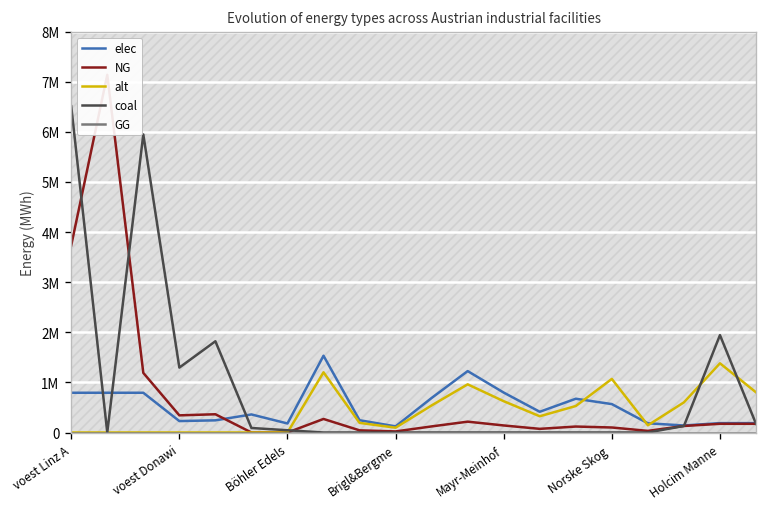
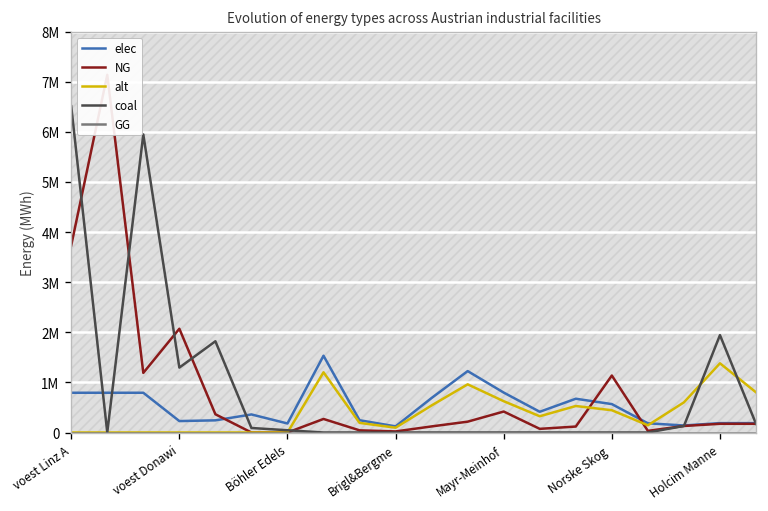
  {
    "NG": {
      "voest Linz A": 3700000,
-     "voest Donawi": 300000,
-     "Mayr-Meinhof": 100000,
-     "Norske Skog": 100000
+     "voest Donawi": 2100000,
+     "Mayr-Meinhof": 400000,
+     "Norske Skog": 1100000
    },
    "alt": {
      "Mayr-Meinhof": 600000,
-     "Norske Skog": 1100000,
+     "Norske Skog": 400000,
      "Holcim Manne": 1400000
    },
    "coal": {
      "voest Linz A": 6500000,
      "voest Donawi": 1300000,
      "Holcim Manne": 1900000
    }
  }
